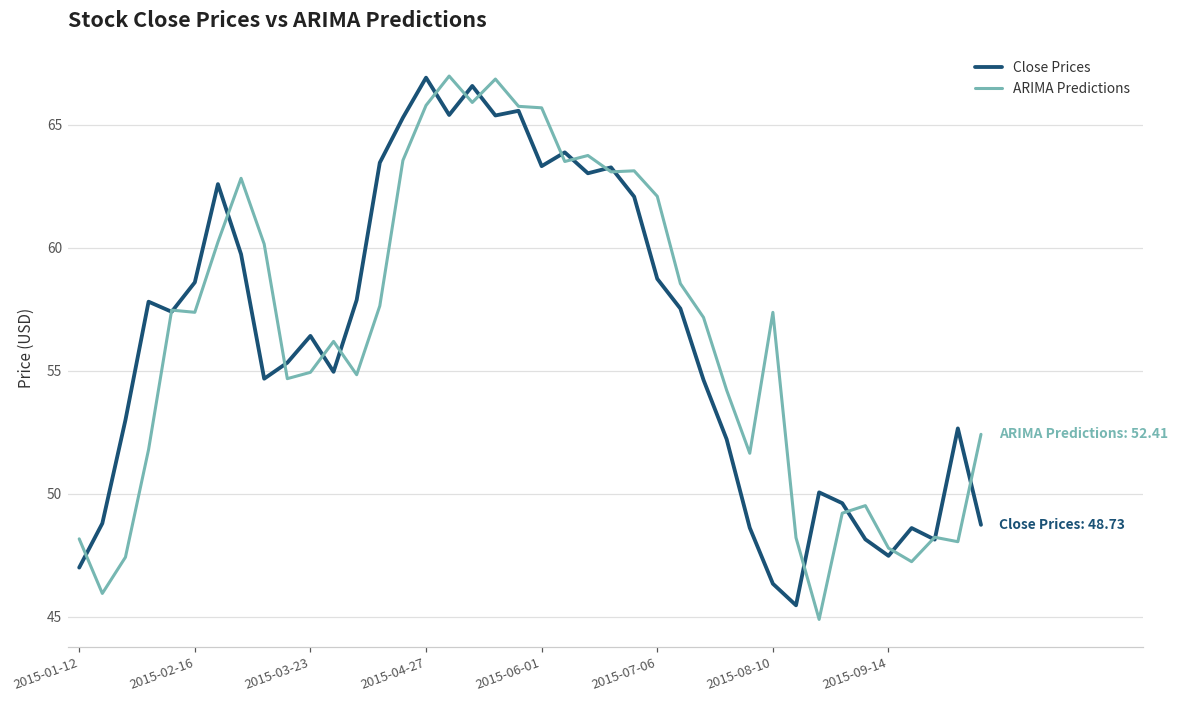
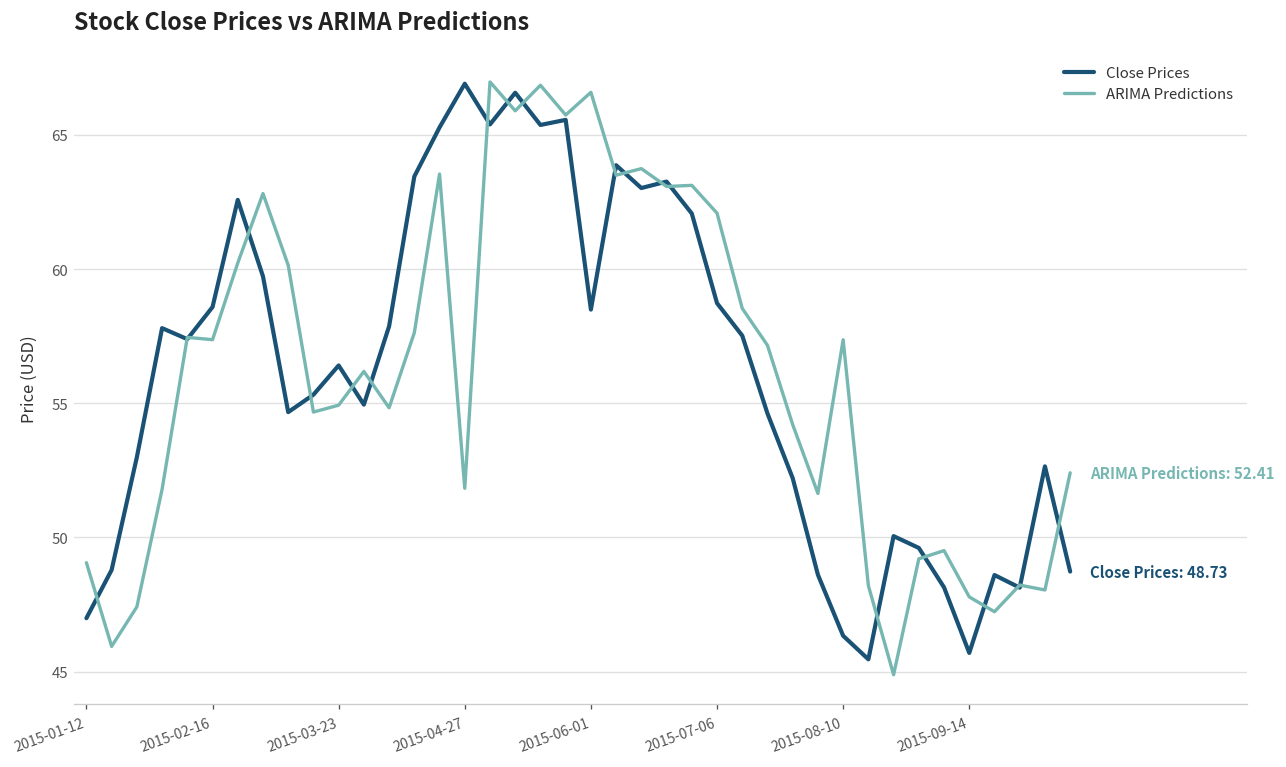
  {
    "Close Prices": {
      "2015-01-12": 47.0,
      "2015-02-16": 58.6,
      "2015-03-23": 56.4,
      "2015-04-27": 66.9,
-     "2015-06-01": 63.3,
+     "2015-06-01": 58.5,
      "2015-07-06": 58.7,
      "2015-08-10": 46.3,
-     "2015-09-14": 47.5
+     "2015-09-14": 45.7
    },
    "ARIMA Predictions": {
-     "2015-01-12": 48.2,
+     "2015-01-12": 49.1,
      "2015-02-16": 57.4,
      "2015-03-23": 54.9,
-     "2015-04-27": 65.8,
-     "2015-06-01": 65.7,
+     "2015-04-27": 51.8,
+     "2015-06-01": 66.6,
      "2015-07-06": 62.1,
      "2015-08-10": 57.4,
      "2015-09-14": 47.8
    }
  }
